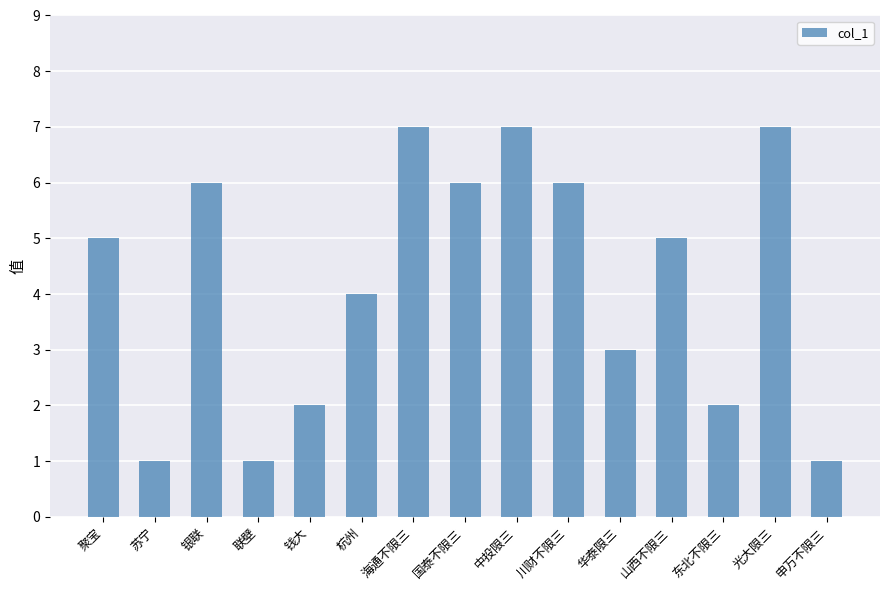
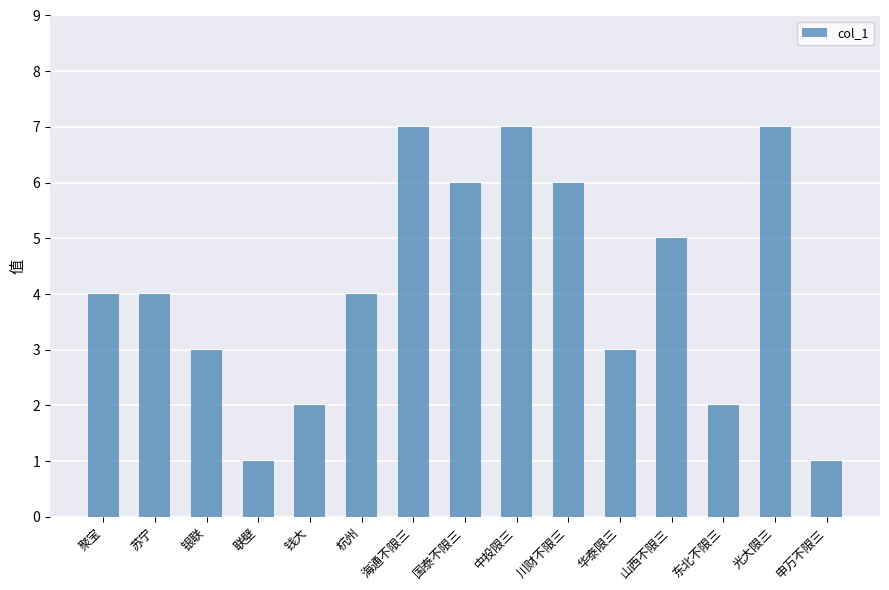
  {
-   "聚宝": 5,
-   "苏宁": 1,
-   "银联": 6,
+   "聚宝": 4,
+   "苏宁": 4,
+   "银联": 3,
    "联壁": 1,
    "钱大": 2,
    "杭州": 4,
    "海通不限三": 7,
    "国泰不限三": 6,
    "中投限三": 7,
    "川财不限三": 6,
    "华泰限三": 3,
    "山西不限三": 5,
    "东北不限三": 2,
    "光大限三": 7,
    "申万不限三": 1
  }
